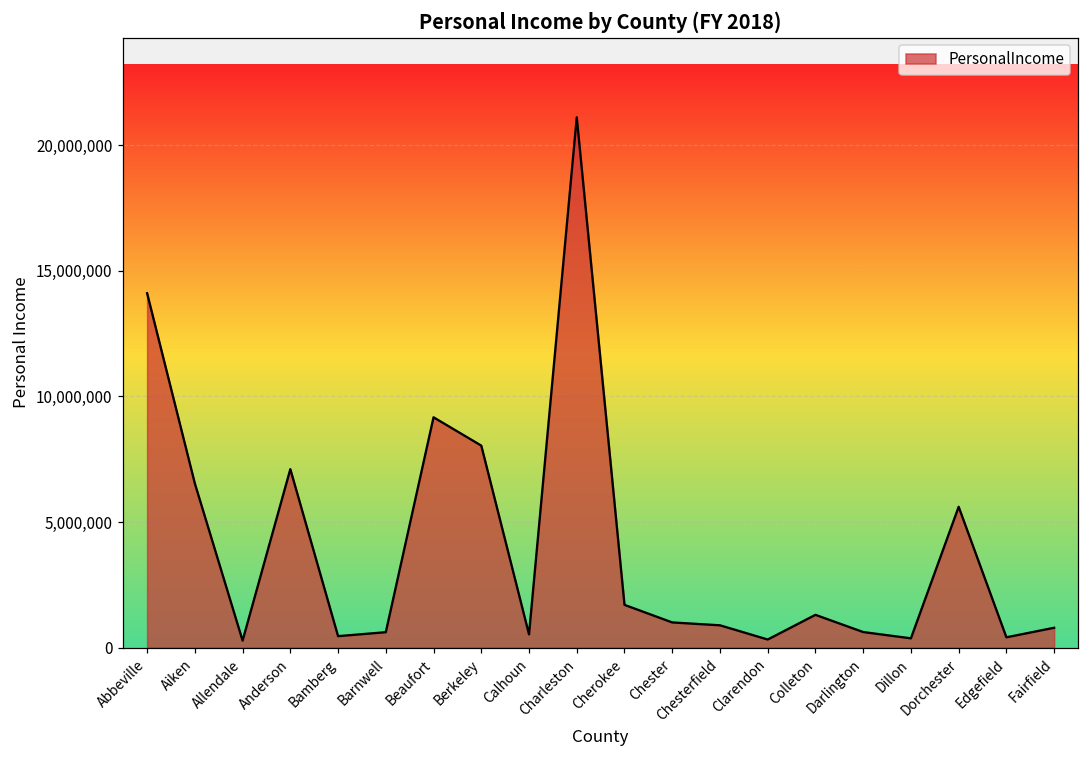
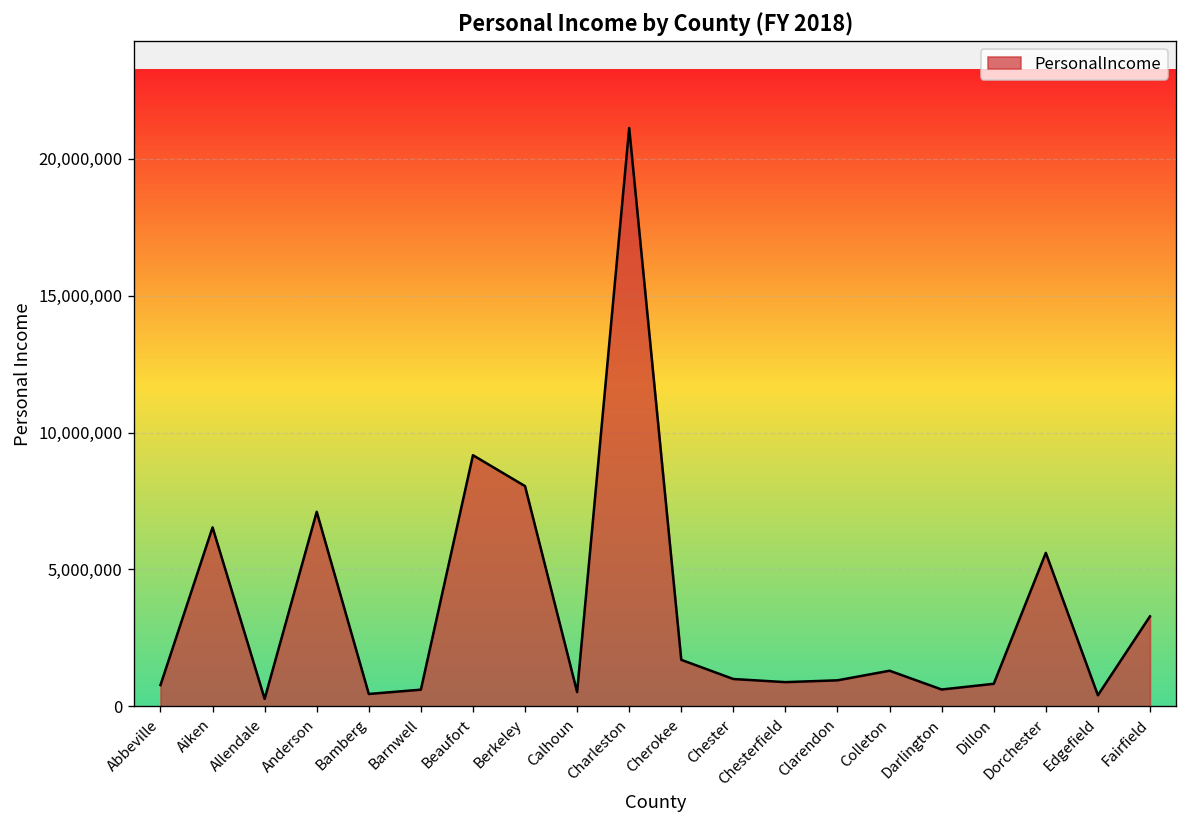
  {
-   "Abbeville": "14,100,000",
+   "Abbeville": "800,000",
    "Aiken": "6,500,000",
    "Allendale": "300,000",
    "Anderson": "7,100,000",
    "Bamberg": "500,000",
    "Barnwell": "600,000",
    "Beaufort": "9,200,000",
    "Berkeley": "8,000,000",
    "Calhoun": "500,000",
    "Charleston": "21,100,000",
    "Cherokee": "1,700,000",
    "Chester": "1,000,000",
    "Chesterfield": "900,000",
-   "Clarendon": "300,000",
+   "Clarendon": "1,000,000",
    "Colleton": "1,300,000",
    "Darlington": "600,000",
-   "Dillon": "400,000",
+   "Dillon": "800,000",
    "Dorchester": "5,600,000",
    "Edgefield": "400,000",
-   "Fairfield": "800,000"
+   "Fairfield": "3,300,000"
  }
